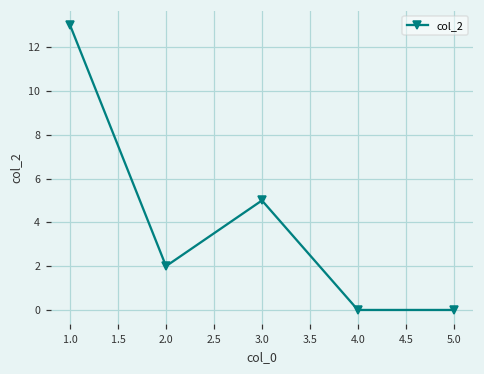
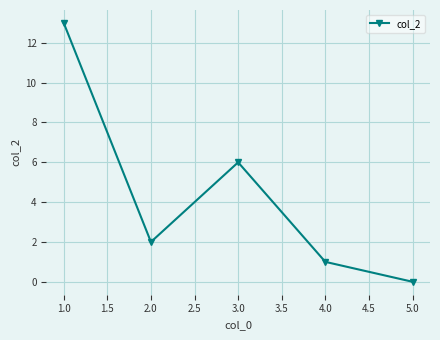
  {
    "1.0": 13,
    "2.0": 2,
-   "3.0": 5,
-   "4.0": 0,
+   "3.0": 6,
+   "4.0": 1,
    "5.0": 0
  }
